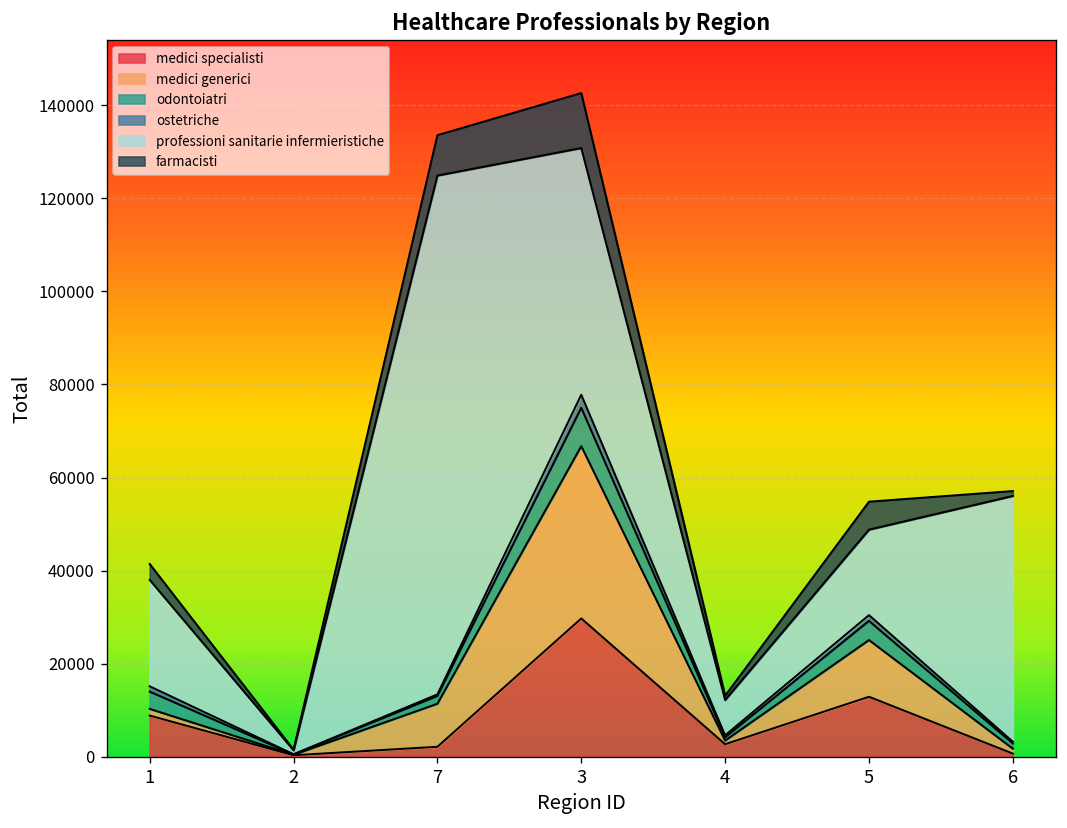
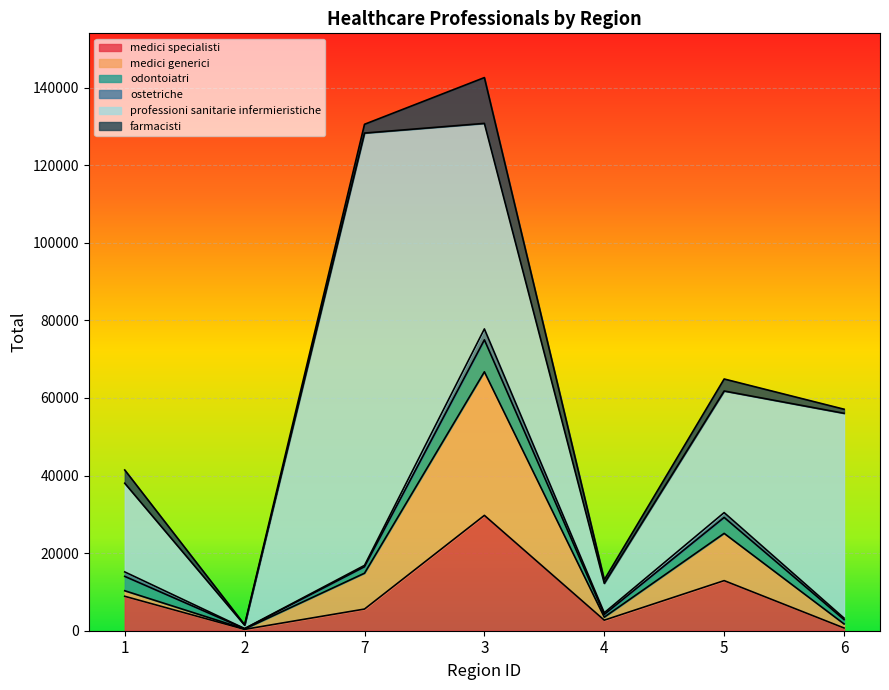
  {
    "medici specialisti": {
      "1": 9000,
-     "7": 2000,
+     "7": 6000,
      "3": 30000,
      "4": 3000,
      "5": 13000,
      "6": 1000
    },
    "medici generici": {
      "1": 1000,
      "7": 9000,
      "3": 37000,
      "4": 1000,
      "5": 12000,
      "6": 1000
    },
    "professioni sanitarie infermieristiche": {
      "1": 23000,
      "7": 111000,
      "3": 53000,
      "4": 8000,
-     "5": 18000,
+     "5": 31000,
      "6": 53000
    },
    "farmacisti": {
      "1": 3000,
-     "7": 9000,
+     "7": 2000,
      "3": 12000,
      "4": 1000,
-     "5": 6000,
+     "5": 3000,
      "6": 1000
    }
  }
